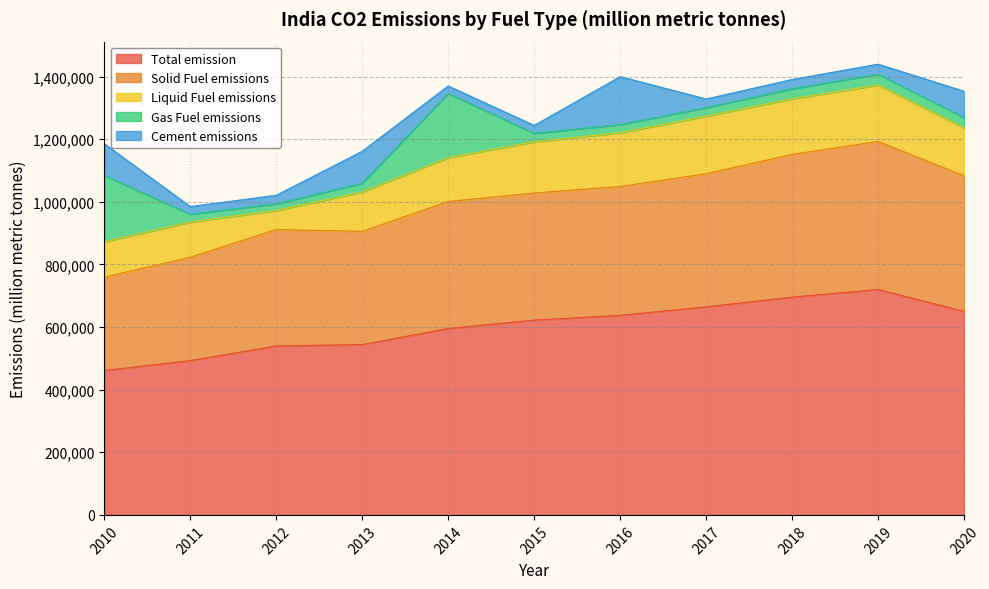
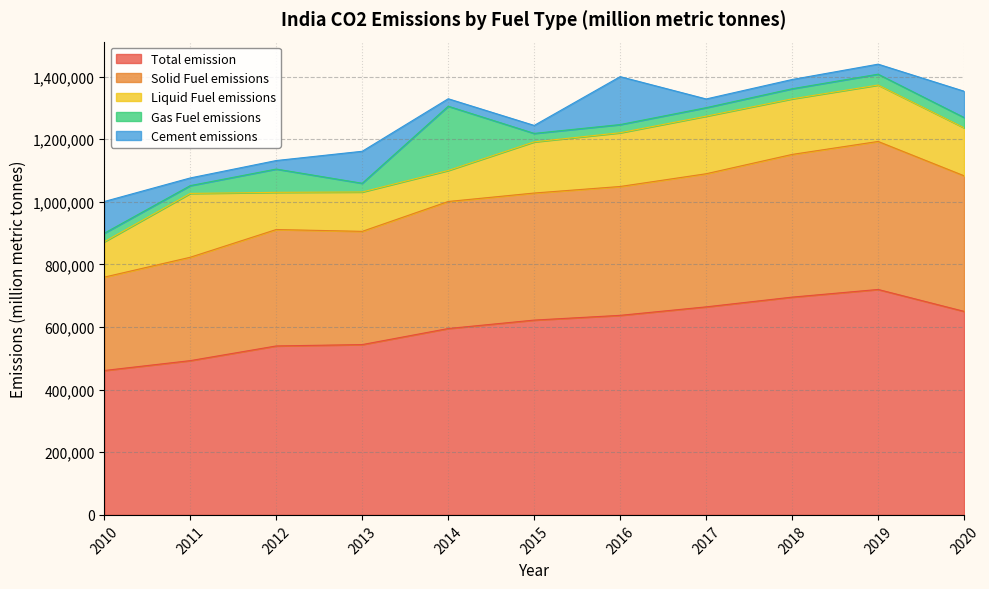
  {
    "Liquid Fuel emissions": {
      "2010": "110,000",
-     "2011": "110,000",
-     "2012": "60,000",
+     "2011": "200,000",
+     "2012": "120,000",
      "2013": "130,000",
-     "2014": "140,000",
+     "2014": "100,000",
      "2015": "160,000",
      "2016": "170,000",
      "2017": "180,000",
      "2018": "180,000",
      "2019": "180,000",
      "2020": "150,000"
    },
    "Gas Fuel emissions": {
-     "2010": "210,000",
+     "2010": "30,000",
      "2011": "20,000",
-     "2012": "20,000",
+     "2012": "70,000",
      "2013": "30,000",
      "2014": "210,000",
      "2015": "30,000",
      "2016": "30,000",
      "2017": "30,000",
      "2018": "30,000",
      "2019": "30,000",
      "2020": "30,000"
    },
    "Cement emissions": {
      "2010": "100,000",
      "2011": "20,000",
      "2012": "30,000",
      "2013": "100,000",
      "2014": "20,000",
      "2015": "30,000",
      "2016": "150,000",
      "2017": "30,000",
      "2018": "30,000",
      "2019": "30,000",
      "2020": "80,000"
    }
  }
